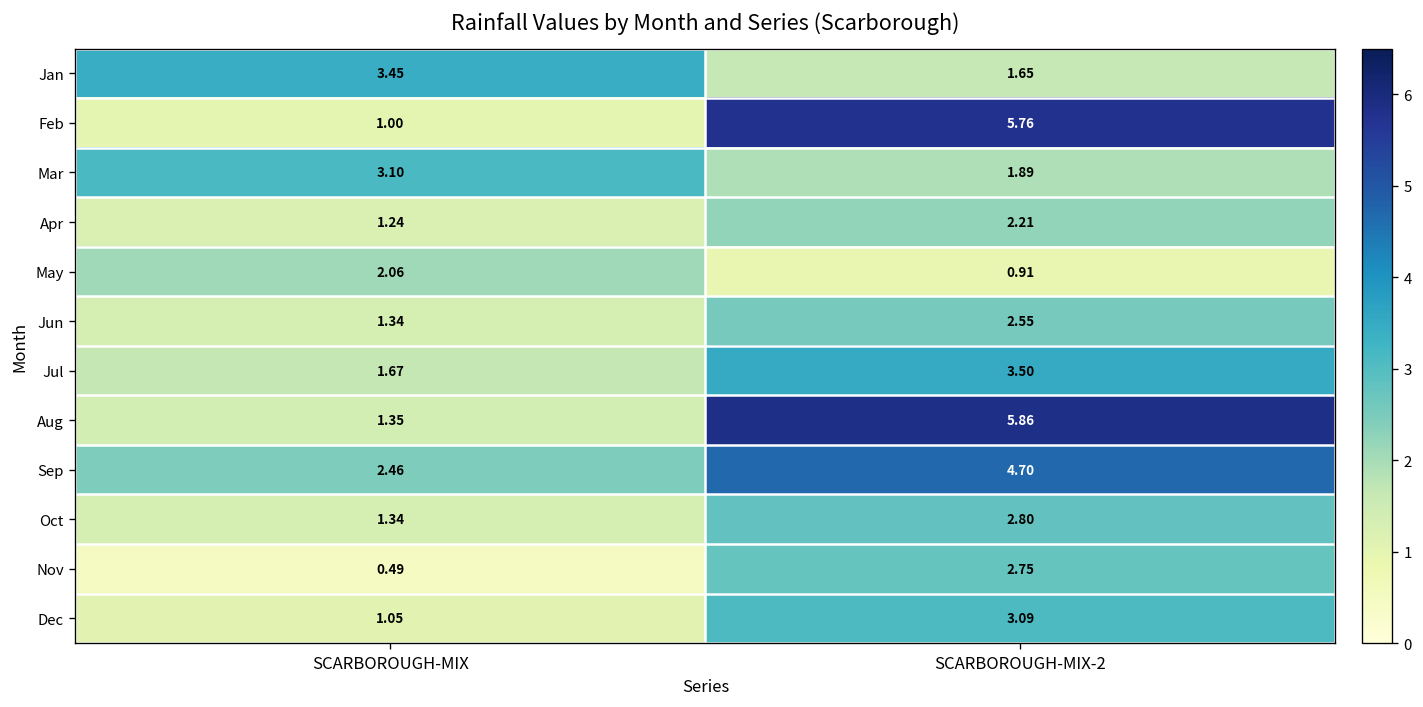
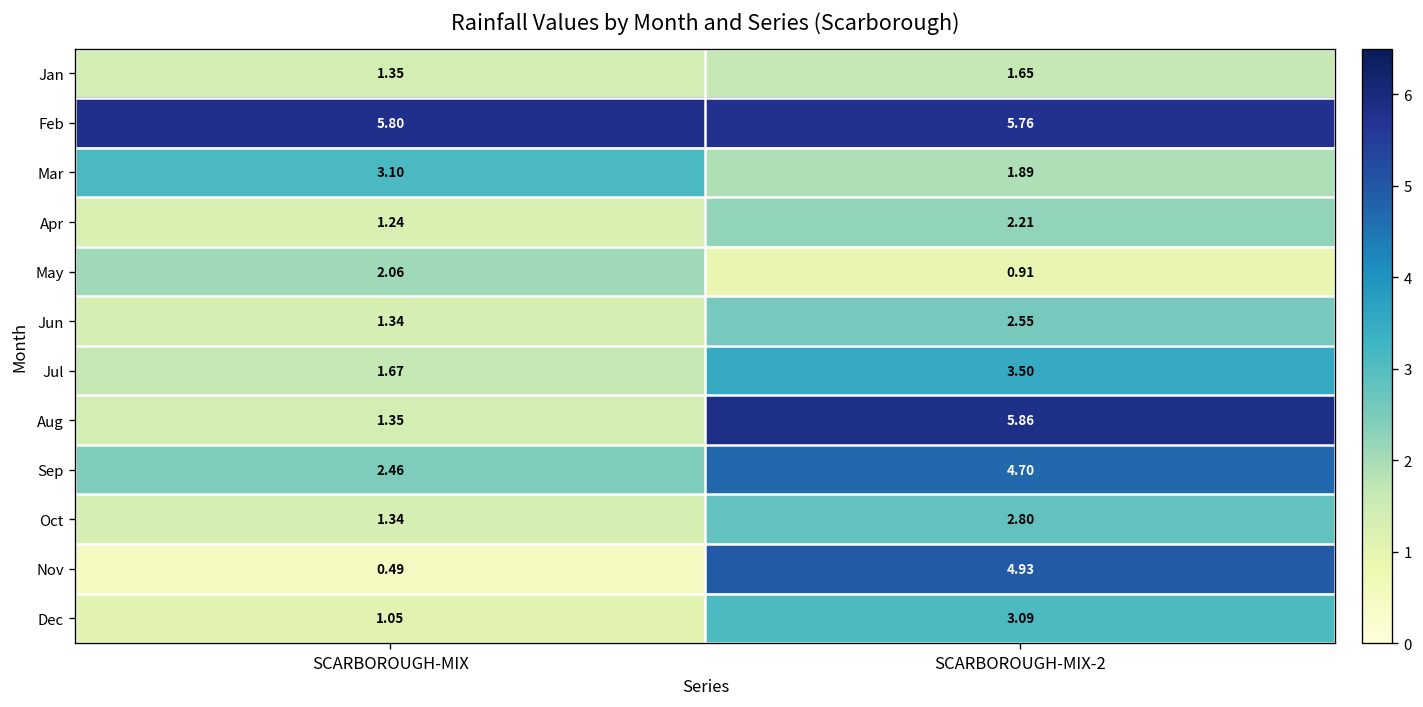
  {
    "Jan": {
-     "SCARBOROUGH-MIX": 3.45,
+     "SCARBOROUGH-MIX": 1.35,
      "SCARBOROUGH-MIX-2": 1.65
    },
    "Feb": {
-     "SCARBOROUGH-MIX": 1.00,
+     "SCARBOROUGH-MIX": 5.80,
      "SCARBOROUGH-MIX-2": 5.76
    },
    "Mar": {
      "SCARBOROUGH-MIX": 3.10,
      "SCARBOROUGH-MIX-2": 1.89
    },
    "Apr": {
      "SCARBOROUGH-MIX": 1.24,
      "SCARBOROUGH-MIX-2": 2.21
    },
    "May": {
      "SCARBOROUGH-MIX": 2.06,
      "SCARBOROUGH-MIX-2": 0.91
    },
    "Jun": {
      "SCARBOROUGH-MIX": 1.34,
      "SCARBOROUGH-MIX-2": 2.55
    },
    "Jul": {
      "SCARBOROUGH-MIX": 1.67,
      "SCARBOROUGH-MIX-2": 3.50
    },
    "Aug": {
      "SCARBOROUGH-MIX": 1.35,
      "SCARBOROUGH-MIX-2": 5.86
    },
    "Sep": {
      "SCARBOROUGH-MIX": 2.46,
      "SCARBOROUGH-MIX-2": 4.70
    },
    "Oct": {
      "SCARBOROUGH-MIX": 1.34,
      "SCARBOROUGH-MIX-2": 2.80
    },
    "Nov": {
      "SCARBOROUGH-MIX": 0.49,
-     "SCARBOROUGH-MIX-2": 2.75
+     "SCARBOROUGH-MIX-2": 4.93
    },
    "Dec": {
      "SCARBOROUGH-MIX": 1.05,
      "SCARBOROUGH-MIX-2": 3.09
    }
  }
